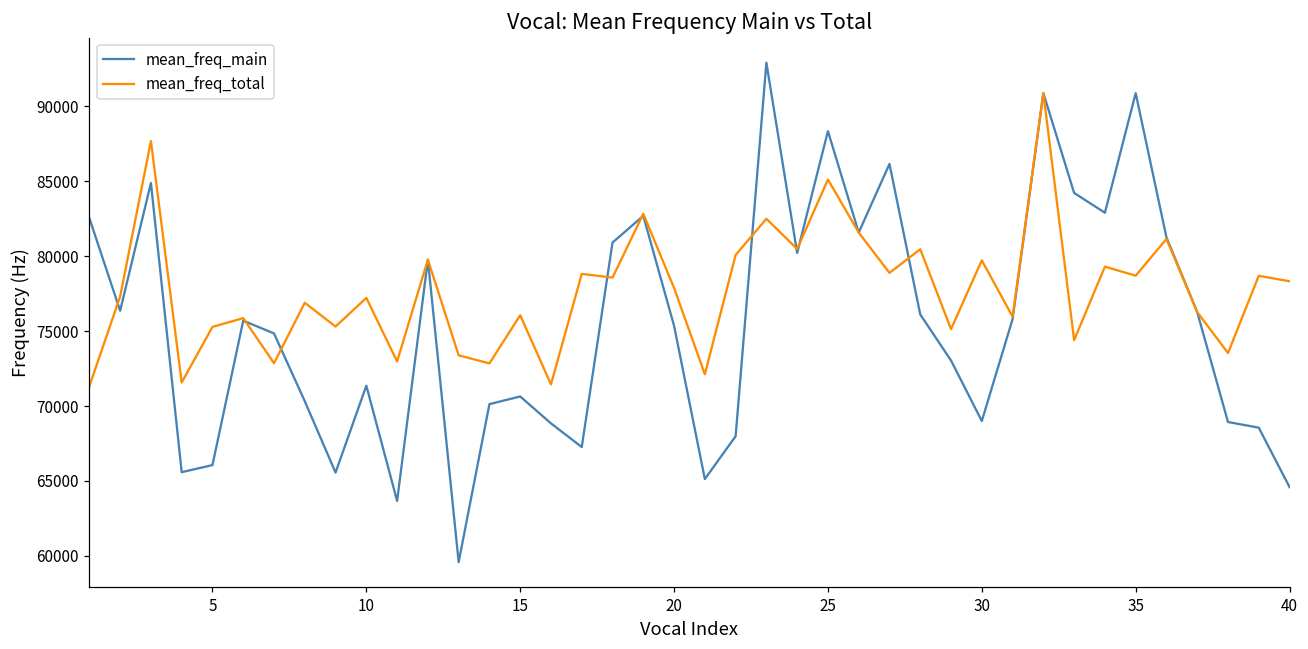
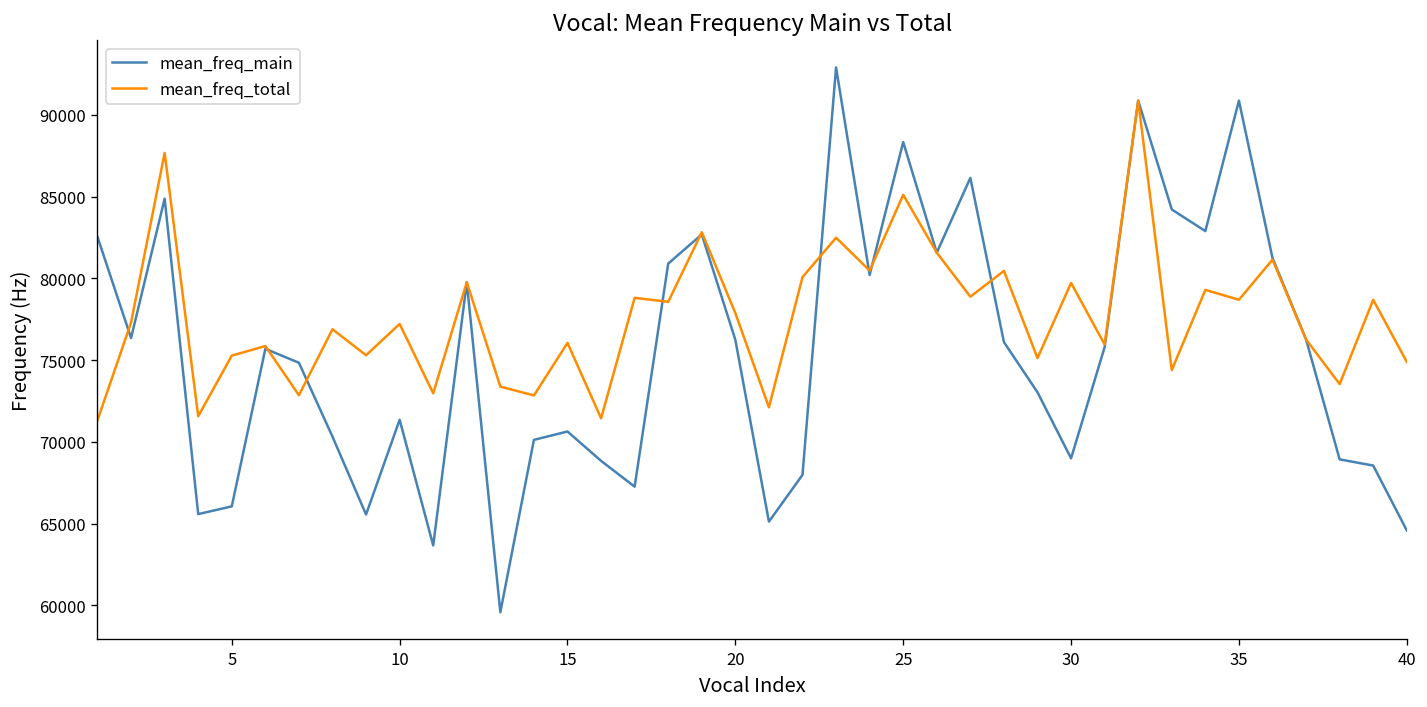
  {
    "mean_freq_main": {
      "5": 66100,
      "10": 71400,
      "15": 70600,
-     "20": 75400,
+     "20": 76200,
      "25": 88300,
      "30": 69000,
      "35": 90900,
      "40": 64600
    },
    "mean_freq_total": {
      "5": 75300,
      "10": 77200,
      "15": 76100,
      "20": 77900,
      "25": 85100,
      "30": 79700,
      "35": 78700,
-     "40": 78300
+     "40": 74900
    }
  }
